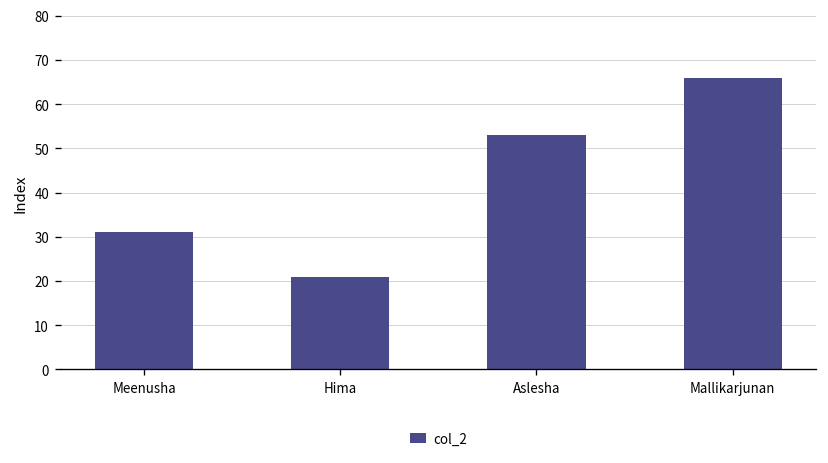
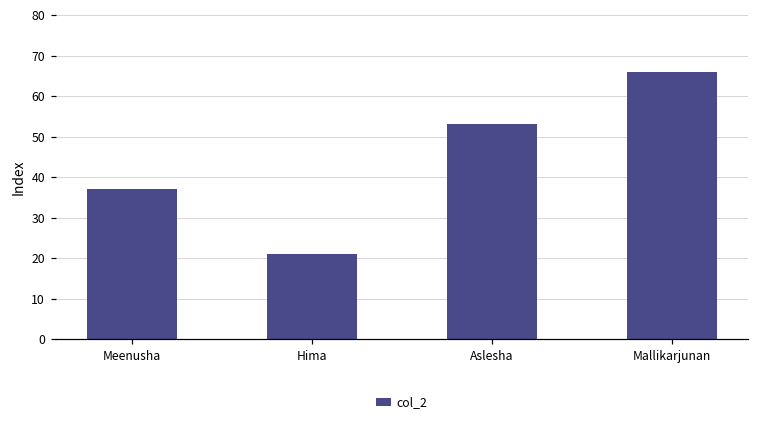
  {
-   "Meenusha": 31,
+   "Meenusha": 37,
    "Hima": 21,
    "Aslesha": 53,
    "Mallikarjunan": 66
  }
